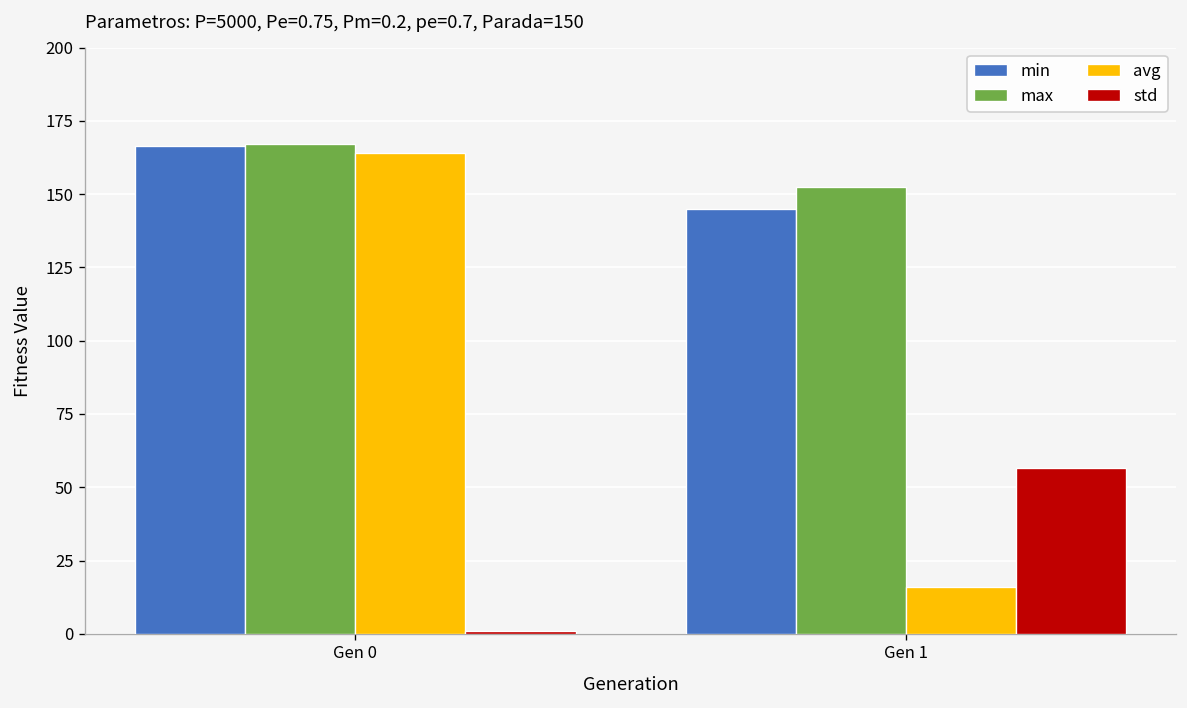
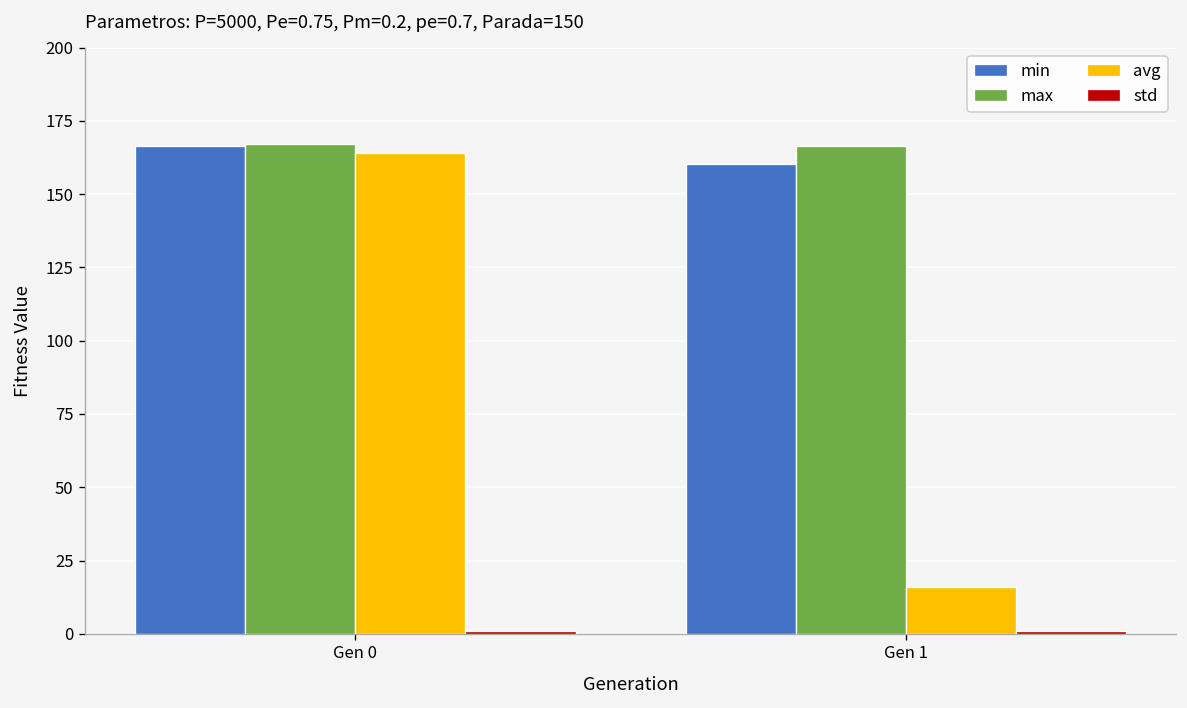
  {
    "min": {
      "Gen 0": 166,
-     "Gen 1": 145
+     "Gen 1": 160
    },
    "max": {
      "Gen 0": 167,
-     "Gen 1": 152
+     "Gen 1": 166
    },
    "avg": {
      "Gen 0": 164,
      "Gen 1": 16
    },
    "std": {
-     "Gen 1": 56
+     "Gen 1": 1
    }
  }
